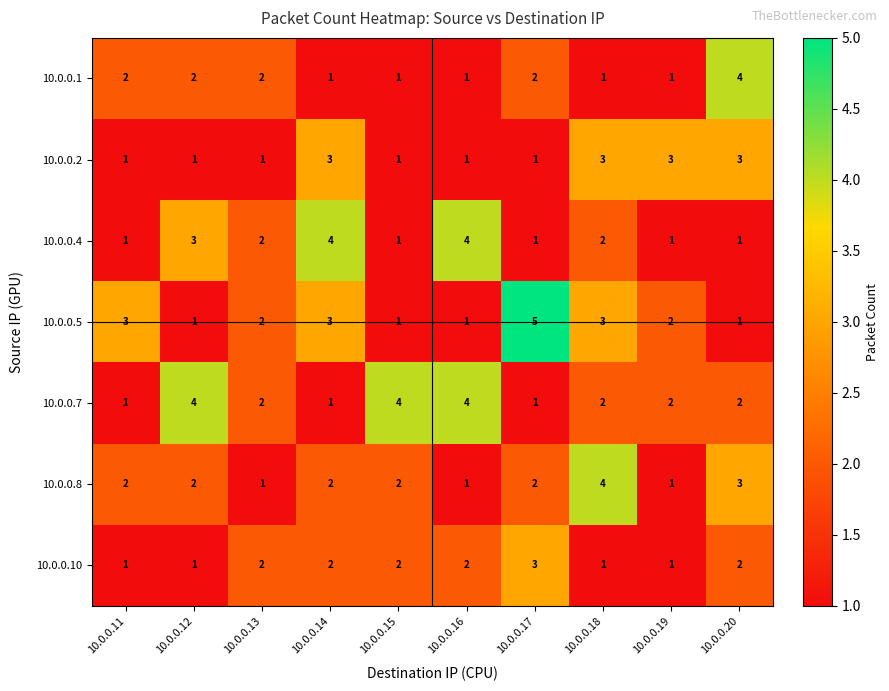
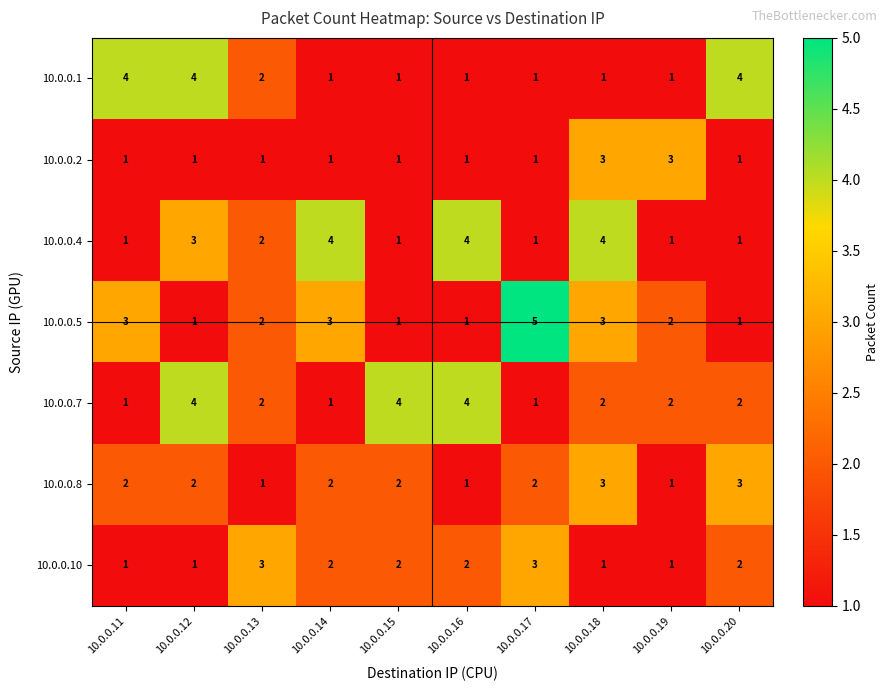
  {
    "10.0.0.1": {
-     "10.0.0.11": 2,
-     "10.0.0.12": 2,
+     "10.0.0.11": 4,
+     "10.0.0.12": 4,
      "10.0.0.13": 2,
      "10.0.0.14": 1,
      "10.0.0.15": 1,
      "10.0.0.16": 1,
-     "10.0.0.17": 2,
+     "10.0.0.17": 1,
      "10.0.0.18": 1,
      "10.0.0.19": 1,
      "10.0.0.20": 4
    },
    "10.0.0.2": {
      "10.0.0.11": 1,
      "10.0.0.12": 1,
      "10.0.0.13": 1,
-     "10.0.0.14": 3,
+     "10.0.0.14": 1,
      "10.0.0.15": 1,
      "10.0.0.16": 1,
      "10.0.0.17": 1,
      "10.0.0.18": 3,
      "10.0.0.19": 3,
-     "10.0.0.20": 3
+     "10.0.0.20": 1
    },
    "10.0.0.4": {
      "10.0.0.11": 1,
      "10.0.0.12": 3,
      "10.0.0.13": 2,
      "10.0.0.14": 4,
      "10.0.0.15": 1,
      "10.0.0.16": 4,
      "10.0.0.17": 1,
-     "10.0.0.18": 2,
+     "10.0.0.18": 4,
      "10.0.0.19": 1,
      "10.0.0.20": 1
    },
    "10.0.0.5": {
      "10.0.0.11": 3,
      "10.0.0.12": 1,
      "10.0.0.13": 2,
      "10.0.0.14": 3,
      "10.0.0.15": 1,
      "10.0.0.16": 1,
      "10.0.0.17": 5,
      "10.0.0.18": 3,
      "10.0.0.19": 2,
      "10.0.0.20": 1
    },
    "10.0.0.7": {
      "10.0.0.11": 1,
      "10.0.0.12": 4,
      "10.0.0.13": 2,
      "10.0.0.14": 1,
      "10.0.0.15": 4,
      "10.0.0.16": 4,
      "10.0.0.17": 1,
      "10.0.0.18": 2,
      "10.0.0.19": 2,
      "10.0.0.20": 2
    },
    "10.0.0.8": {
      "10.0.0.11": 2,
      "10.0.0.12": 2,
      "10.0.0.13": 1,
      "10.0.0.14": 2,
      "10.0.0.15": 2,
      "10.0.0.16": 1,
      "10.0.0.17": 2,
-     "10.0.0.18": 4,
+     "10.0.0.18": 3,
      "10.0.0.19": 1,
      "10.0.0.20": 3
    },
    "10.0.0.10": {
      "10.0.0.11": 1,
      "10.0.0.12": 1,
-     "10.0.0.13": 2,
+     "10.0.0.13": 3,
      "10.0.0.14": 2,
      "10.0.0.15": 2,
      "10.0.0.16": 2,
      "10.0.0.17": 3,
      "10.0.0.18": 1,
      "10.0.0.19": 1,
      "10.0.0.20": 2
    }
  }
